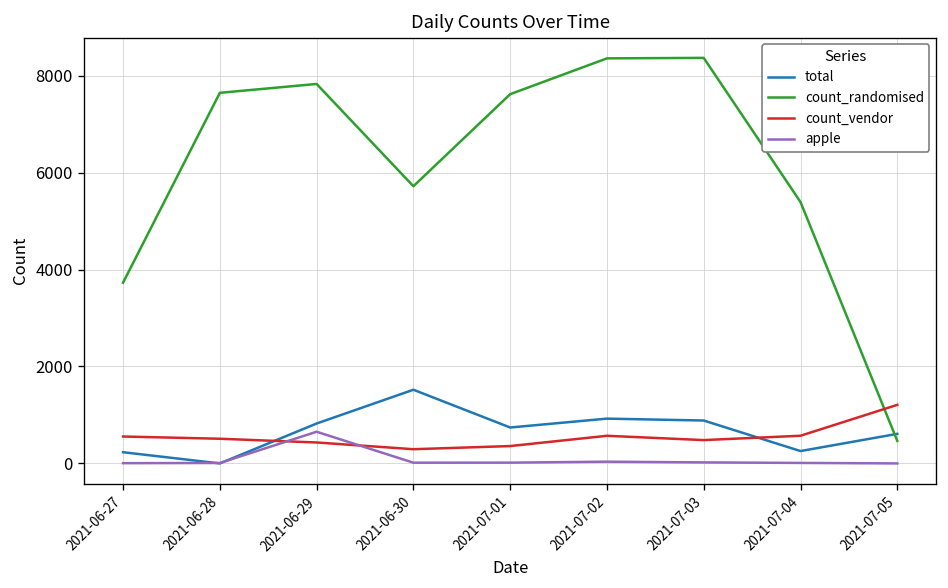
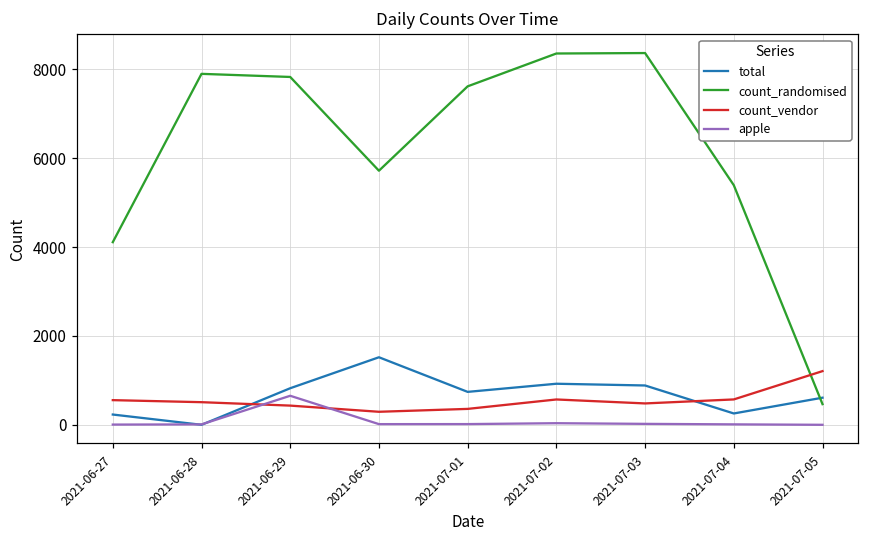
  {
    "total": {
      "2021-06-27": 200,
      "2021-06-29": 800,
      "2021-06-30": 1500,
      "2021-07-01": 700,
      "2021-07-02": 900,
      "2021-07-03": 900,
      "2021-07-04": 300,
      "2021-07-05": 600
    },
    "count_randomised": {
-     "2021-06-27": 3700,
-     "2021-06-28": 7600,
+     "2021-06-27": 4100,
+     "2021-06-28": 7900,
      "2021-06-29": 7800,
      "2021-06-30": 5700,
      "2021-07-01": 7600,
      "2021-07-02": 8400,
      "2021-07-03": 8400,
      "2021-07-04": 5400,
      "2021-07-05": 500
    },
    "count_vendor": {
      "2021-06-27": 600,
      "2021-06-28": 500,
      "2021-06-29": 400,
      "2021-06-30": 300,
      "2021-07-01": 400,
      "2021-07-02": 600,
      "2021-07-03": 500,
      "2021-07-04": 600,
      "2021-07-05": 1200
    },
    "apple": {
      "2021-06-27": 0,
      "2021-06-29": 700,
      "2021-06-30": 0,
      "2021-07-01": 0,
      "2021-07-02": 0,
      "2021-07-03": 0,
      "2021-07-04": 0,
      "2021-07-05": 0
    }
  }
